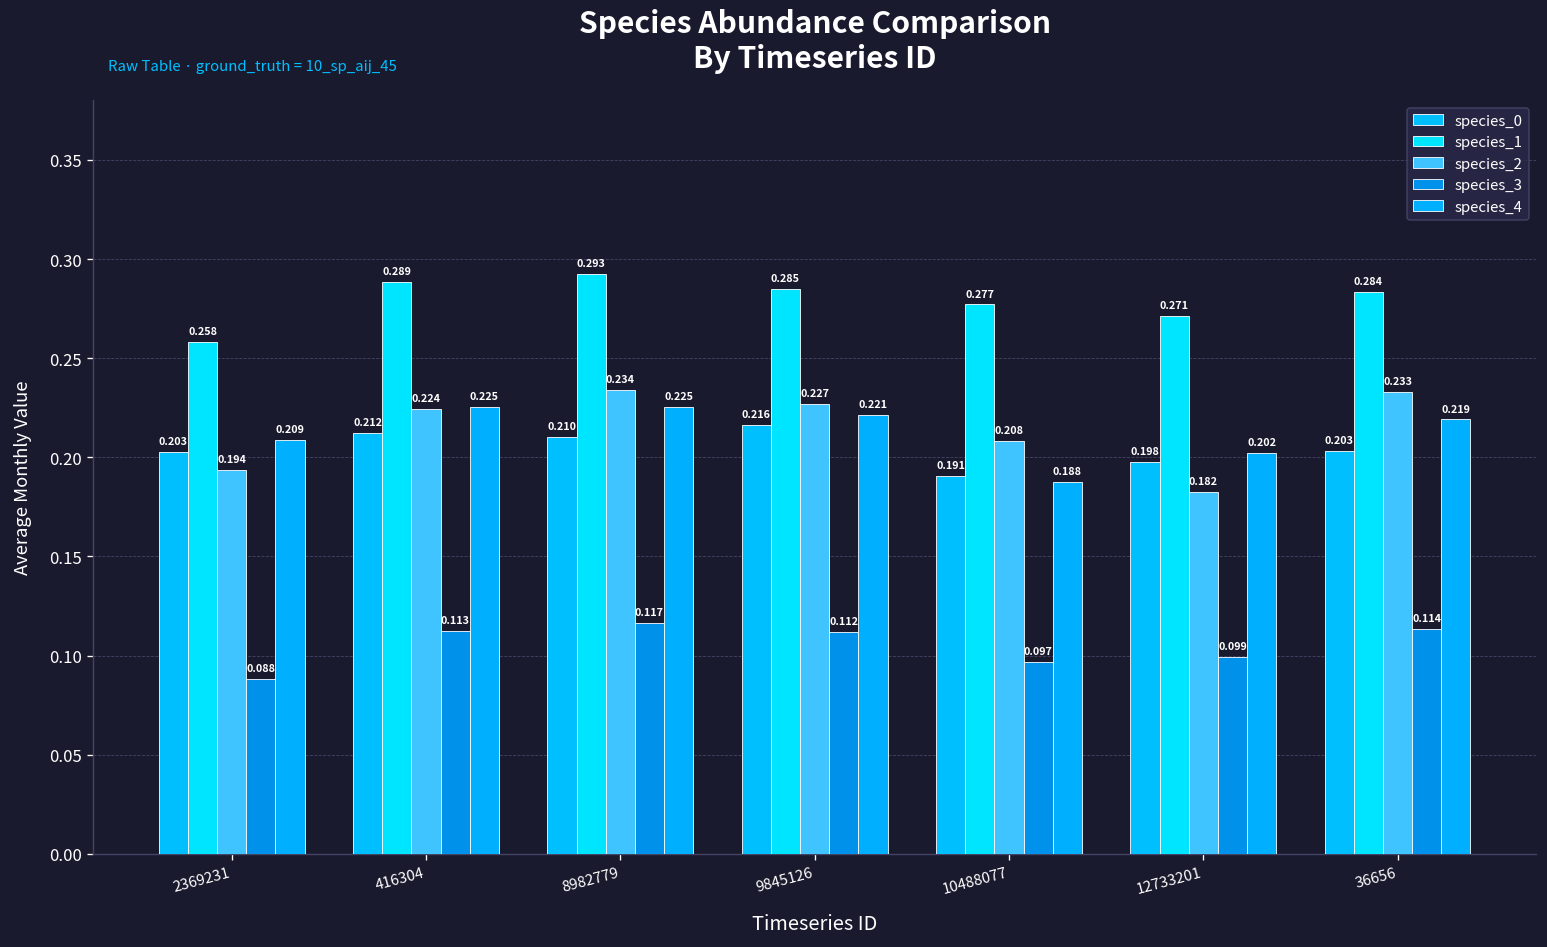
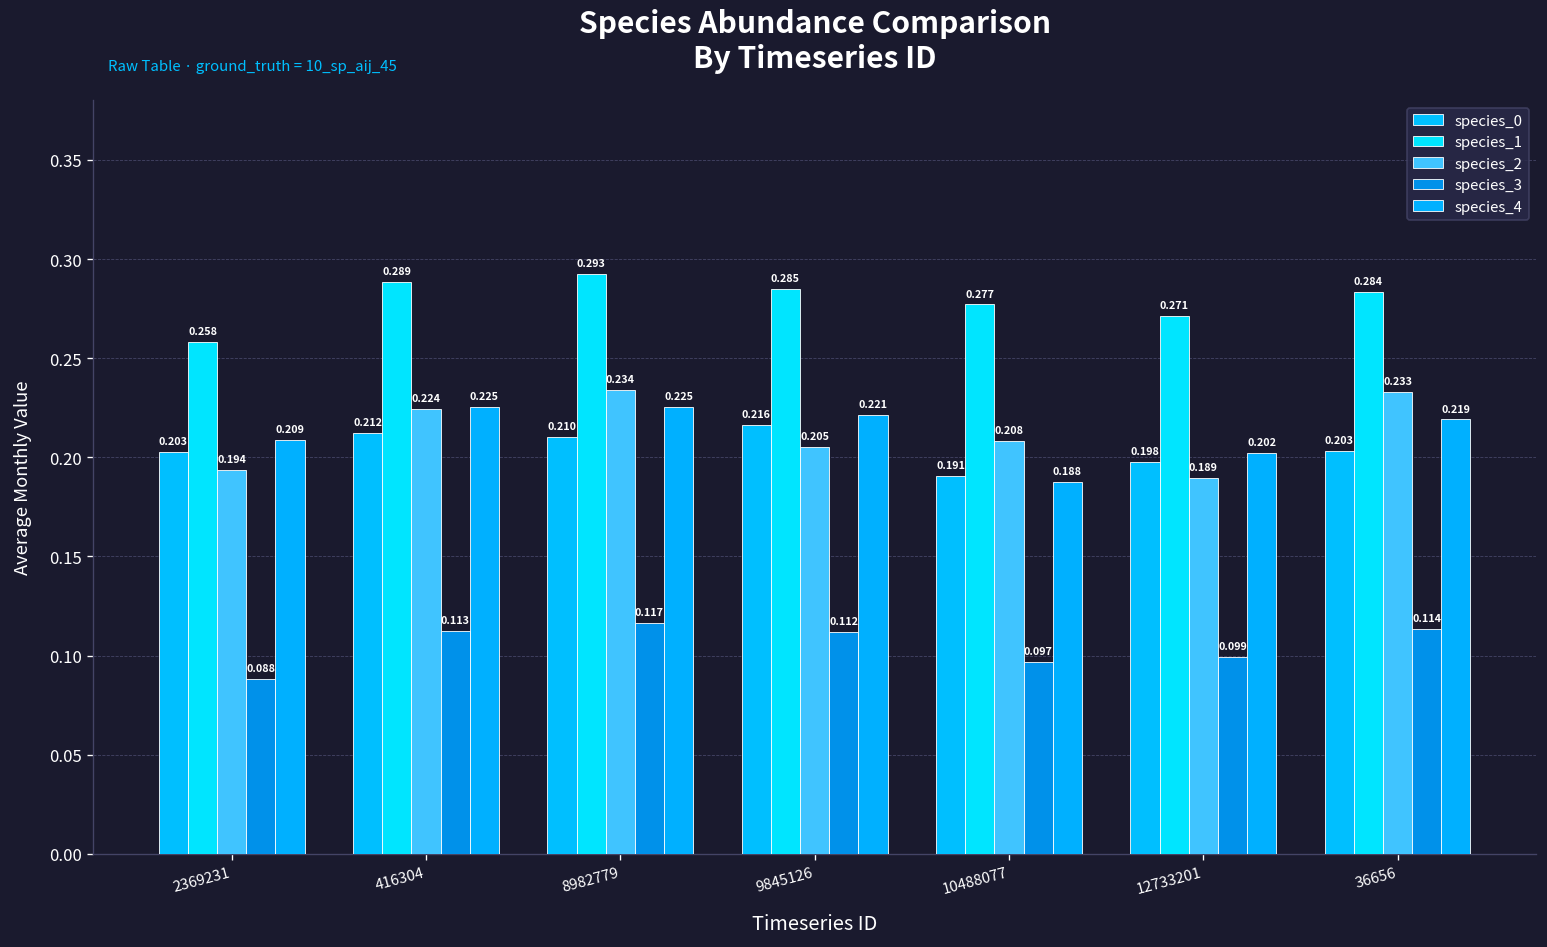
  {
    "species_2": {
      "2369231": 0.194,
      "416304": 0.224,
      "8982779": 0.234,
-     "9845126": 0.227,
+     "9845126": 0.205,
      "10488077": 0.208,
-     "12733201": 0.182,
+     "12733201": 0.189,
      "36656": 0.233
    }
  }
